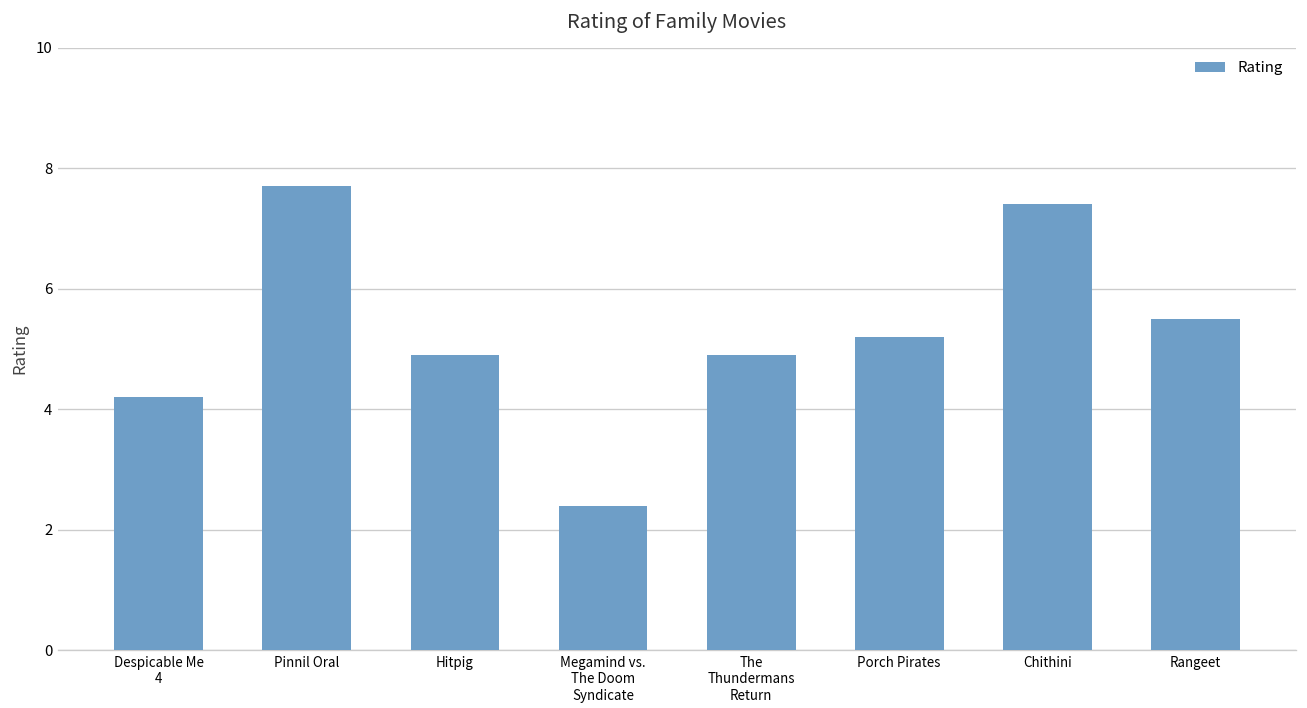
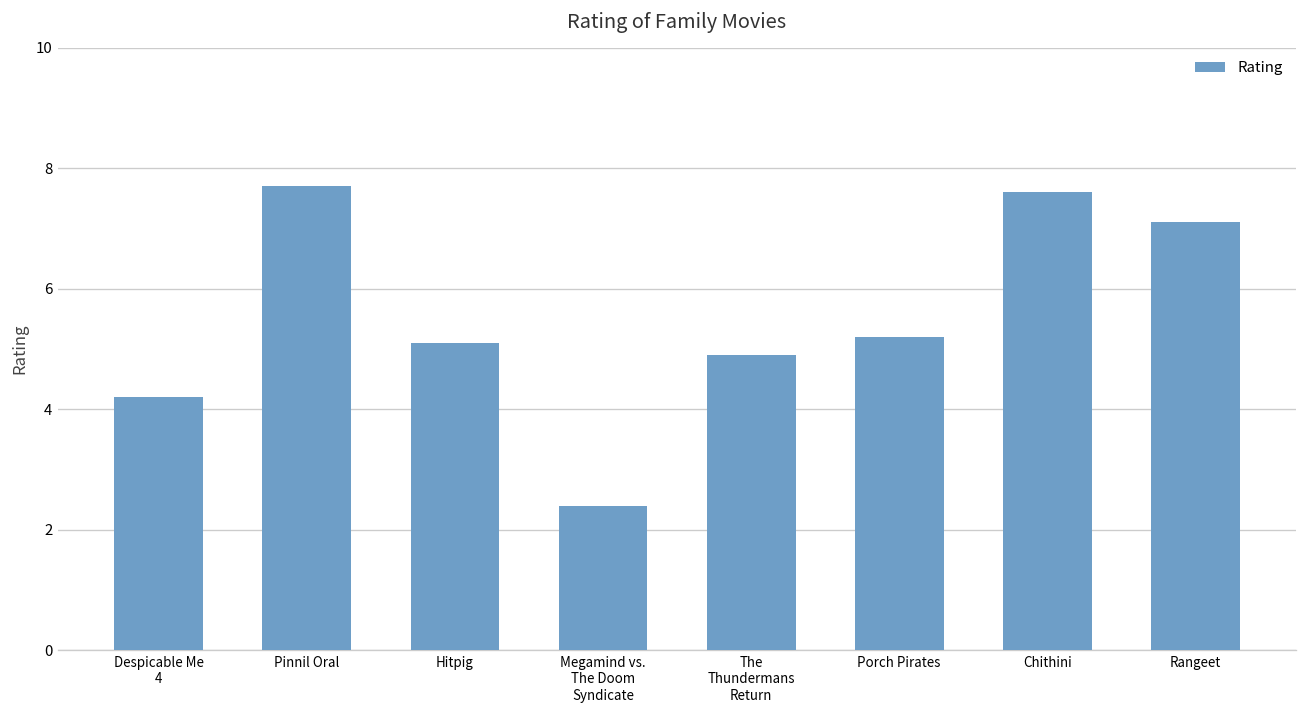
  {
    "Despicable Me 4": 4.2,
    "Pinnil Oral": 7.7,
-   "Hitpig": 4.9,
+   "Hitpig": 5.1,
    "Megamind vs. The Doom Syndicate": 2.4,
    "The Thundermans Return": 4.9,
    "Porch Pirates": 5.2,
-   "Chithini": 7.4,
-   "Rangeet": 5.5
+   "Chithini": 7.6,
+   "Rangeet": 7.1
  }
